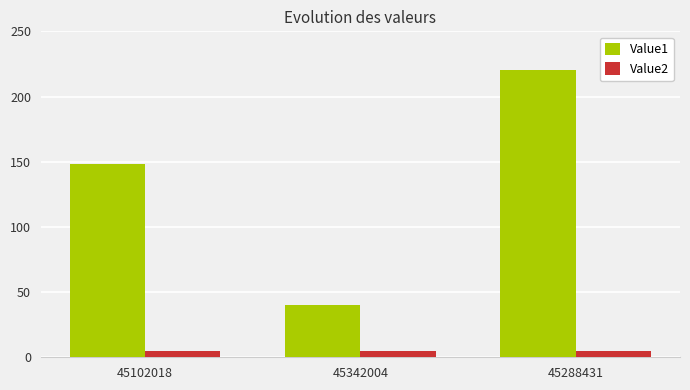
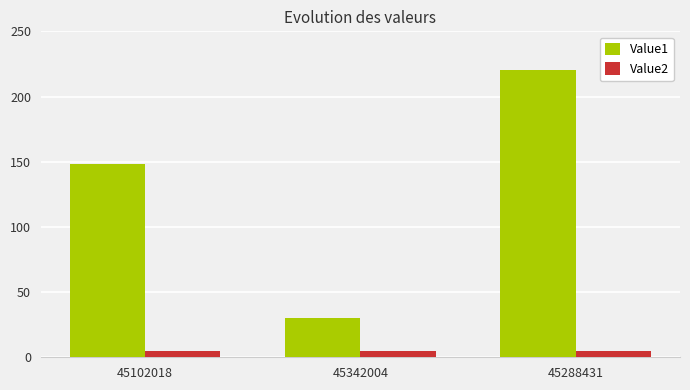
  {
    "Value1": {
      "45102018": 148,
-     "45342004": 40,
+     "45342004": 30,
      "45288431": 220
    },
    "Value2": {
      "45102018": 5,
      "45342004": 5,
      "45288431": 5
    }
  }
